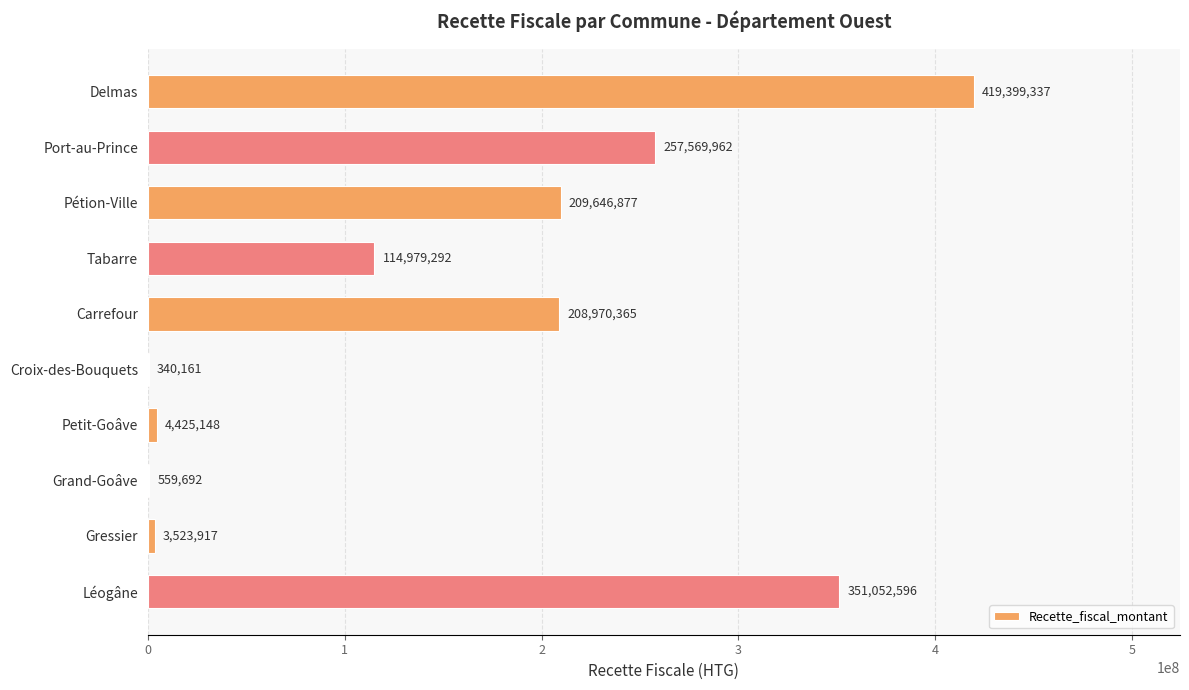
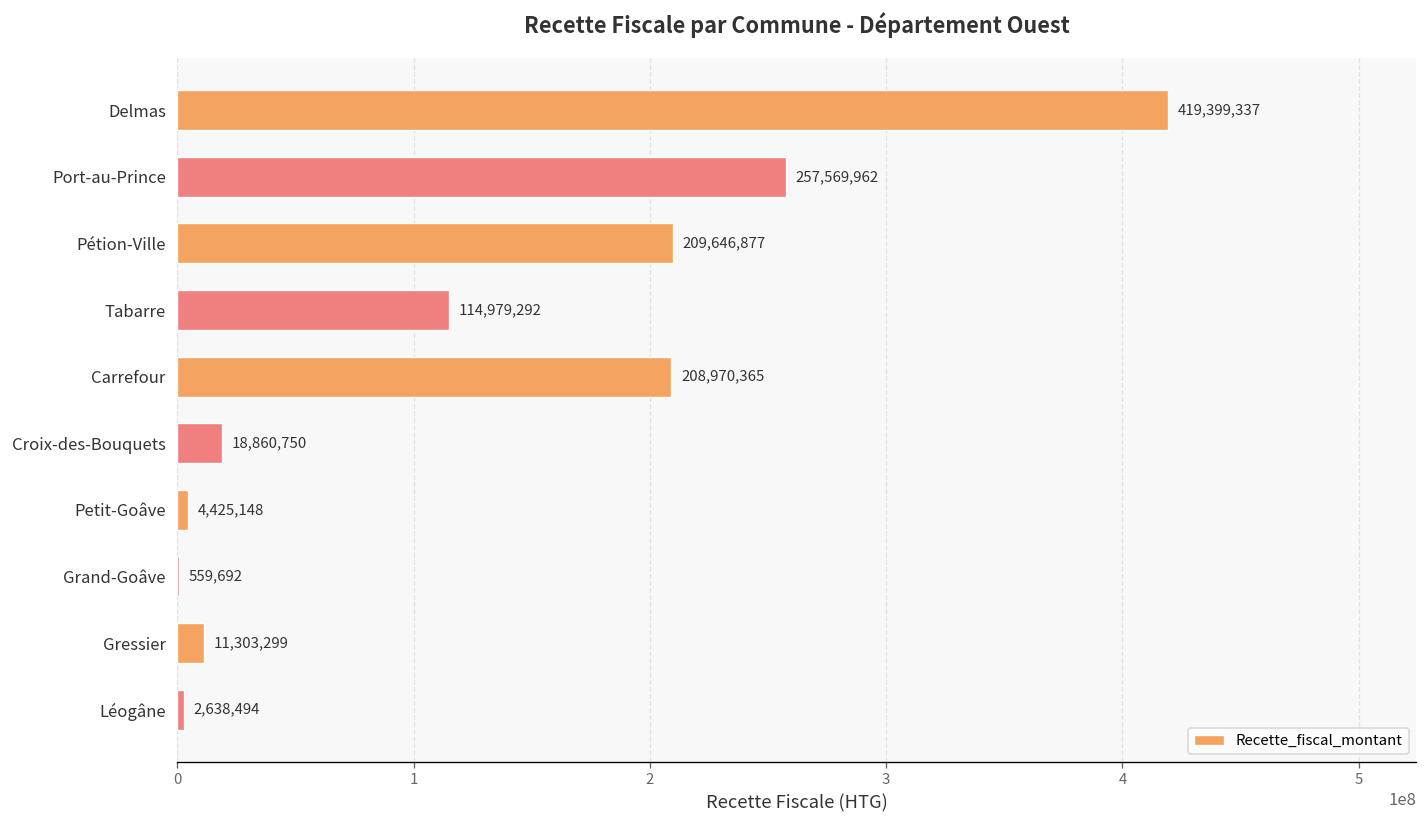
  {
    "Delmas": "419,399,337",
    "Port-au-Prince": "257,569,962",
    "Pétion-Ville": "209,646,877",
    "Tabarre": "114,979,292",
    "Carrefour": "208,970,365",
-   "Croix-des-Bouquets": "340,161",
+   "Croix-des-Bouquets": "18,860,750",
    "Petit-Goâve": "4,425,148",
    "Grand-Goâve": "559,692",
-   "Gressier": "3,523,917",
-   "Léogâne": "351,052,596"
+   "Gressier": "11,303,299",
+   "Léogâne": "2,638,494"
  }
